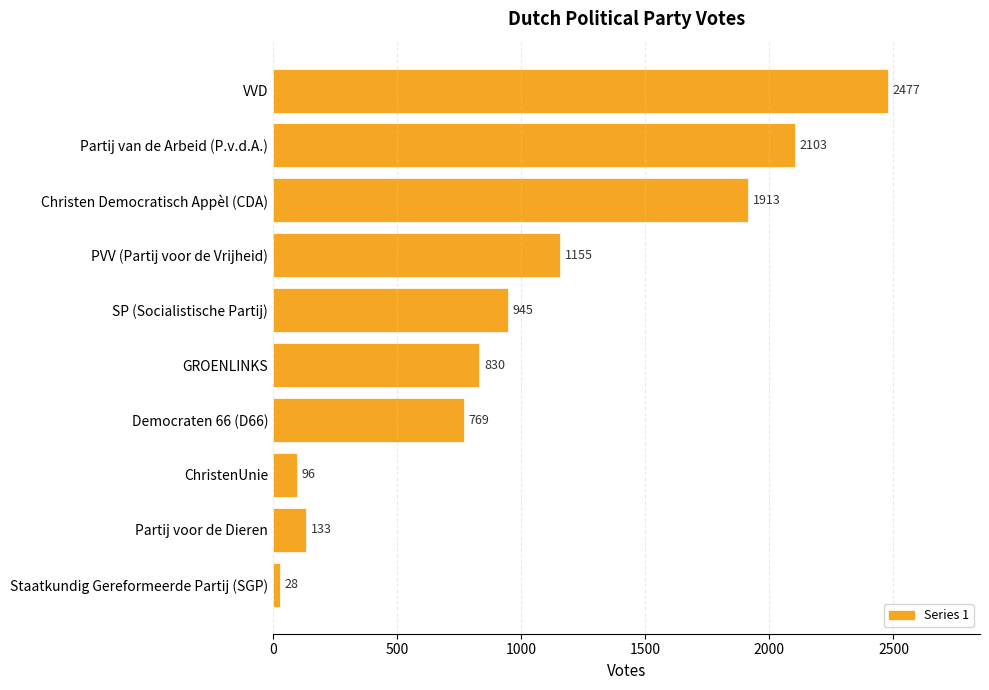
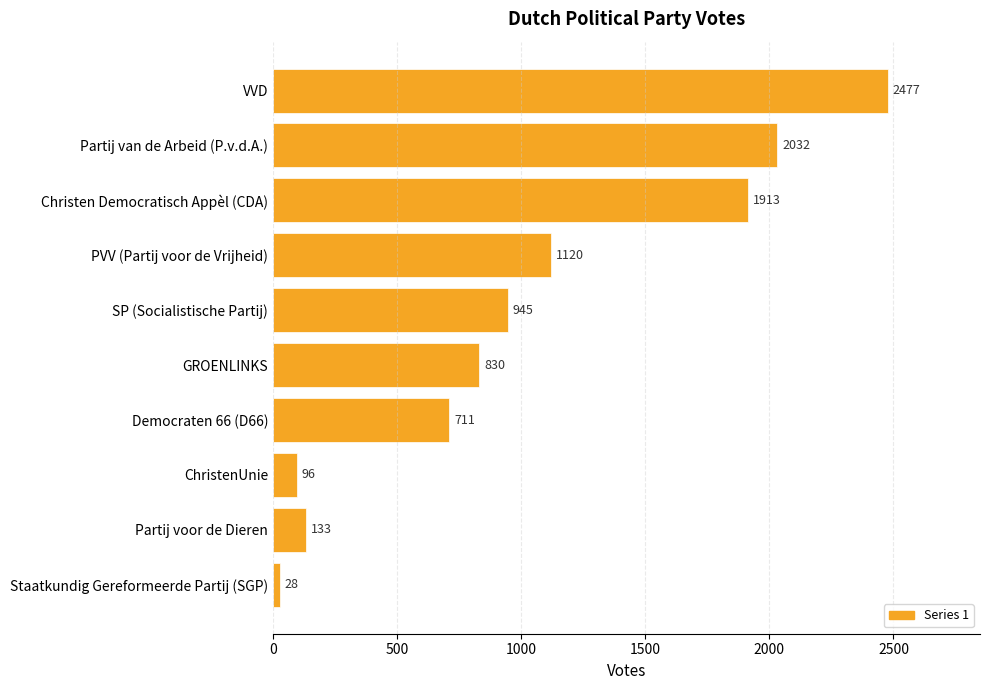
  {
    "VVD": 2477,
-   "Partij van de Arbeid (P.v.d.A.)": 2103,
+   "Partij van de Arbeid (P.v.d.A.)": 2032,
    "Christen Democratisch Appèl (CDA)": 1913,
-   "PVV (Partij voor de Vrijheid)": 1155,
+   "PVV (Partij voor de Vrijheid)": 1120,
    "SP (Socialistische Partij)": 945,
    "GROENLINKS": 830,
-   "Democraten 66 (D66)": 769,
+   "Democraten 66 (D66)": 711,
    "ChristenUnie": 96,
    "Partij voor de Dieren": 133,
    "Staatkundig Gereformeerde Partij (SGP)": 28
  }
